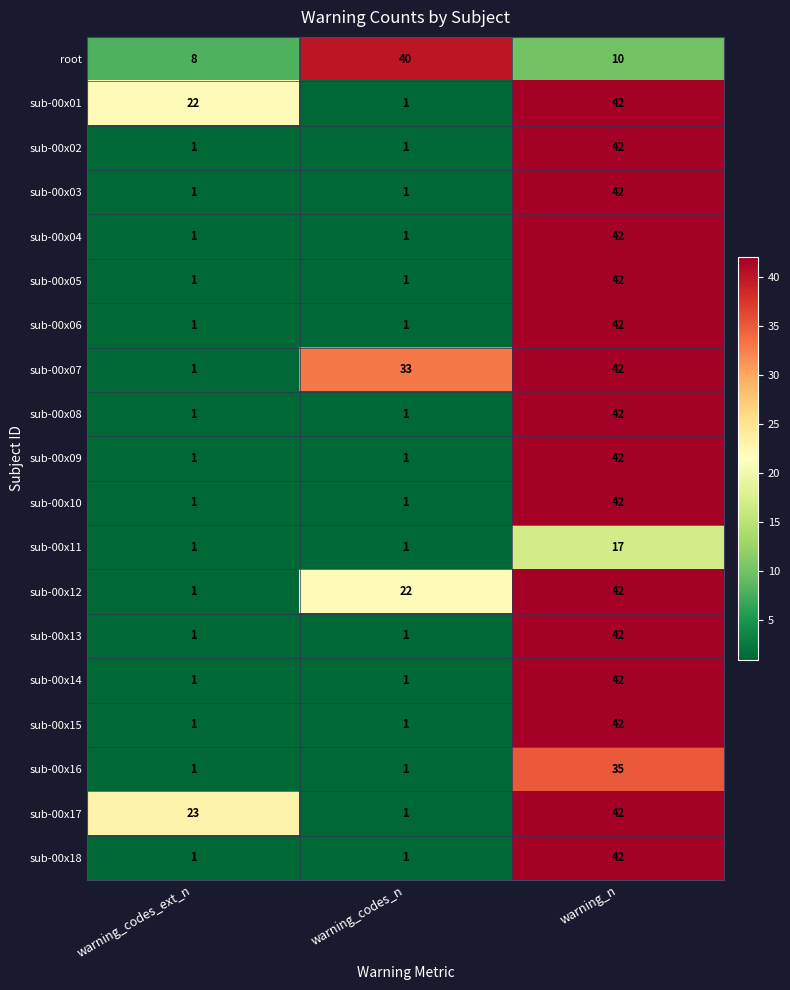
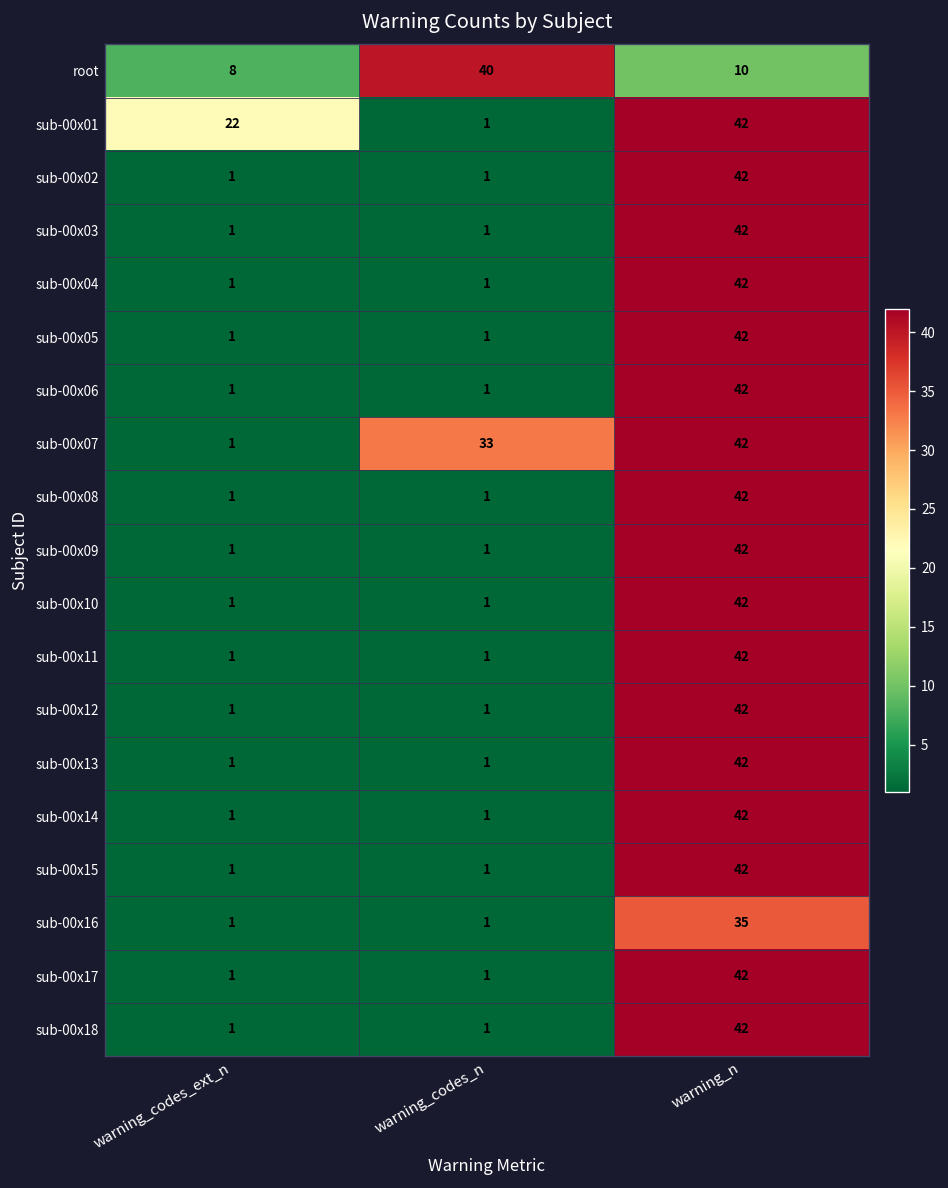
  {
    "root": {
      "warning_codes_ext_n": 8,
      "warning_codes_n": 40,
      "warning_n": 10
    },
    "sub-00x01": {
      "warning_codes_ext_n": 22,
      "warning_codes_n": 1,
      "warning_n": 42
    },
    "sub-00x02": {
      "warning_codes_ext_n": 1,
      "warning_codes_n": 1,
      "warning_n": 42
    },
    "sub-00x03": {
      "warning_codes_ext_n": 1,
      "warning_codes_n": 1,
      "warning_n": 42
    },
    "sub-00x04": {
      "warning_codes_ext_n": 1,
      "warning_codes_n": 1,
      "warning_n": 42
    },
    "sub-00x05": {
      "warning_codes_ext_n": 1,
      "warning_codes_n": 1,
      "warning_n": 42
    },
    "sub-00x06": {
      "warning_codes_ext_n": 1,
      "warning_codes_n": 1,
      "warning_n": 42
    },
    "sub-00x07": {
      "warning_codes_ext_n": 1,
      "warning_codes_n": 33,
      "warning_n": 42
    },
    "sub-00x08": {
      "warning_codes_ext_n": 1,
      "warning_codes_n": 1,
      "warning_n": 42
    },
    "sub-00x09": {
      "warning_codes_ext_n": 1,
      "warning_codes_n": 1,
      "warning_n": 42
    },
    "sub-00x10": {
      "warning_codes_ext_n": 1,
      "warning_codes_n": 1,
      "warning_n": 42
    },
    "sub-00x11": {
      "warning_codes_ext_n": 1,
      "warning_codes_n": 1,
-     "warning_n": 17
+     "warning_n": 42
    },
    "sub-00x12": {
      "warning_codes_ext_n": 1,
-     "warning_codes_n": 22,
+     "warning_codes_n": 1,
      "warning_n": 42
    },
    "sub-00x13": {
      "warning_codes_ext_n": 1,
      "warning_codes_n": 1,
      "warning_n": 42
    },
    "sub-00x14": {
      "warning_codes_ext_n": 1,
      "warning_codes_n": 1,
      "warning_n": 42
    },
    "sub-00x15": {
      "warning_codes_ext_n": 1,
      "warning_codes_n": 1,
      "warning_n": 42
    },
    "sub-00x16": {
      "warning_codes_ext_n": 1,
      "warning_codes_n": 1,
      "warning_n": 35
    },
    "sub-00x17": {
-     "warning_codes_ext_n": 23,
+     "warning_codes_ext_n": 1,
      "warning_codes_n": 1,
      "warning_n": 42
    },
    "sub-00x18": {
      "warning_codes_ext_n": 1,
      "warning_codes_n": 1,
      "warning_n": 42
    }
  }
